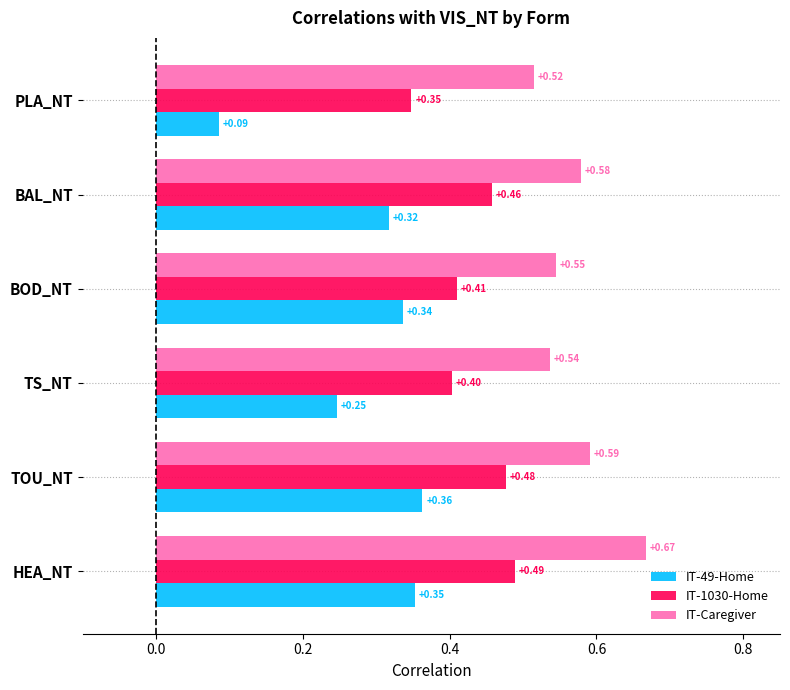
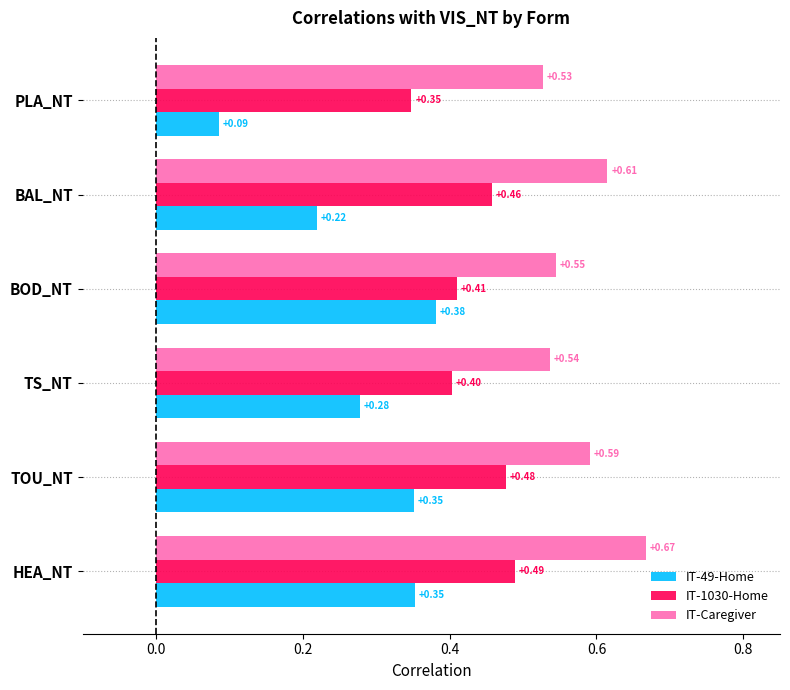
  {
    "IT-49-Home": {
      "PLA_NT": "+0.09",
-     "BAL_NT": "+0.32",
-     "BOD_NT": "+0.34",
-     "TS_NT": "+0.25",
-     "TOU_NT": "+0.36",
+     "BAL_NT": "+0.22",
+     "BOD_NT": "+0.38",
+     "TS_NT": "+0.28",
+     "TOU_NT": "+0.35",
      "HEA_NT": "+0.35"
    },
    "IT-1030-Home": {
      "PLA_NT": "+0.35",
      "BAL_NT": "+0.46",
      "BOD_NT": "+0.41",
      "TS_NT": "+0.40",
      "TOU_NT": "+0.48",
      "HEA_NT": "+0.49"
    },
    "IT-Caregiver": {
-     "PLA_NT": "+0.52",
-     "BAL_NT": "+0.58",
+     "PLA_NT": "+0.53",
+     "BAL_NT": "+0.61",
      "BOD_NT": "+0.55",
      "TS_NT": "+0.54",
      "TOU_NT": "+0.59",
      "HEA_NT": "+0.67"
    }
  }
